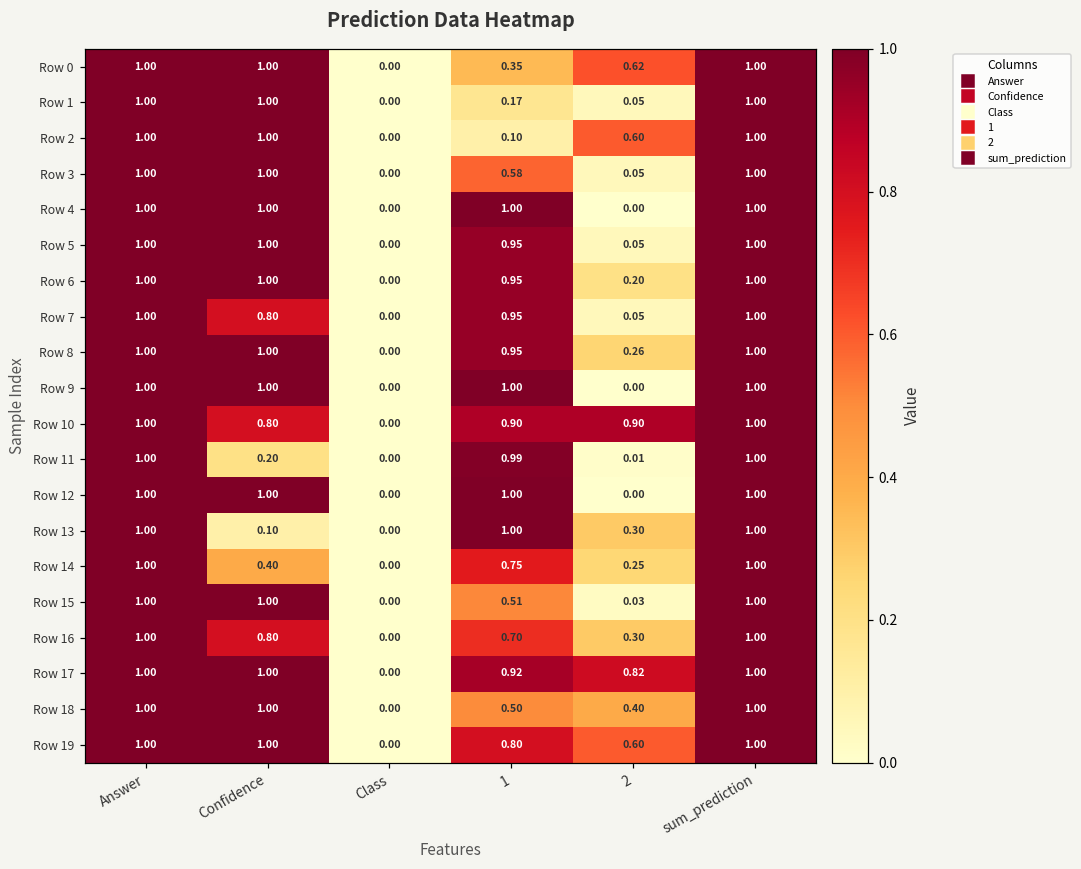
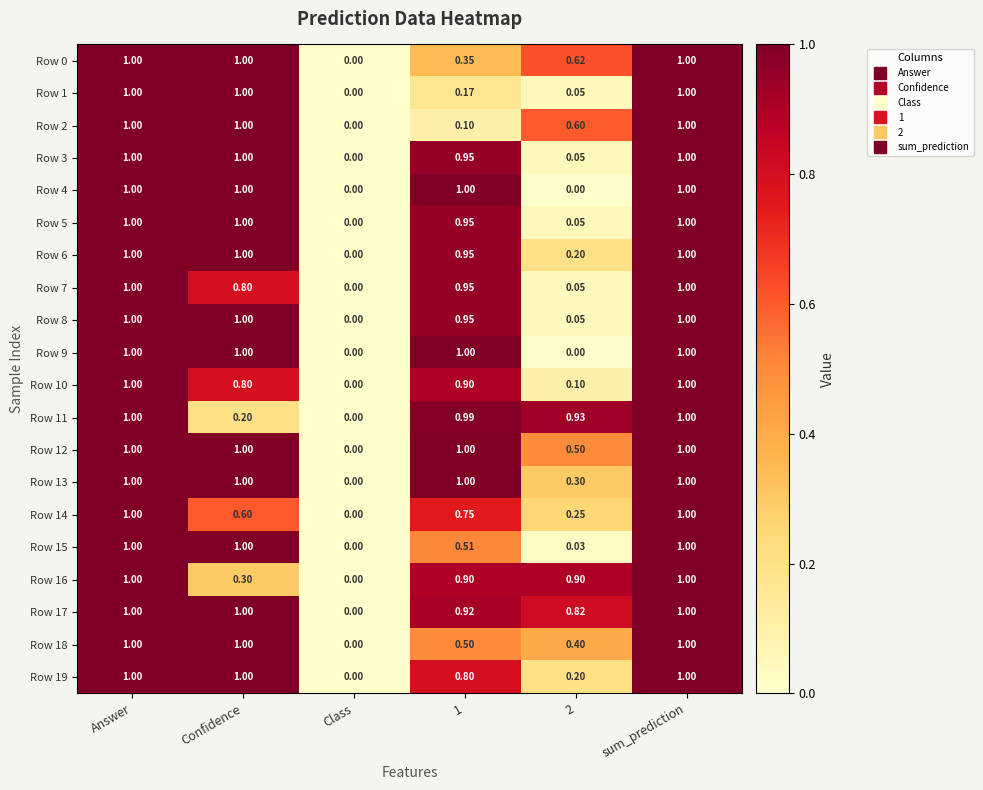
  {
    "Row 0": {
      "Answer": 1.00,
      "Confidence": 1.00,
      "Class": 0.00,
      "1": 0.35,
      "2": 0.62,
      "sum_prediction": 1.00
    },
    "Row 1": {
      "Answer": 1.00,
      "Confidence": 1.00,
      "Class": 0.00,
      "1": 0.17,
      "2": 0.05,
      "sum_prediction": 1.00
    },
    "Row 2": {
      "Answer": 1.00,
      "Confidence": 1.00,
      "Class": 0.00,
      "1": 0.10,
      "2": 0.60,
      "sum_prediction": 1.00
    },
    "Row 3": {
      "Answer": 1.00,
      "Confidence": 1.00,
      "Class": 0.00,
-     "1": 0.58,
+     "1": 0.95,
      "2": 0.05,
      "sum_prediction": 1.00
    },
    "Row 4": {
      "Answer": 1.00,
      "Confidence": 1.00,
      "Class": 0.00,
      "1": 1.00,
      "2": 0.00,
      "sum_prediction": 1.00
    },
    "Row 5": {
      "Answer": 1.00,
      "Confidence": 1.00,
      "Class": 0.00,
      "1": 0.95,
      "2": 0.05,
      "sum_prediction": 1.00
    },
    "Row 6": {
      "Answer": 1.00,
      "Confidence": 1.00,
      "Class": 0.00,
      "1": 0.95,
      "2": 0.20,
      "sum_prediction": 1.00
    },
    "Row 7": {
      "Answer": 1.00,
      "Confidence": 0.80,
      "Class": 0.00,
      "1": 0.95,
      "2": 0.05,
      "sum_prediction": 1.00
    },
    "Row 8": {
      "Answer": 1.00,
      "Confidence": 1.00,
      "Class": 0.00,
      "1": 0.95,
-     "2": 0.26,
+     "2": 0.05,
      "sum_prediction": 1.00
    },
    "Row 9": {
      "Answer": 1.00,
      "Confidence": 1.00,
      "Class": 0.00,
      "1": 1.00,
      "2": 0.00,
      "sum_prediction": 1.00
    },
    "Row 10": {
      "Answer": 1.00,
      "Confidence": 0.80,
      "Class": 0.00,
      "1": 0.90,
-     "2": 0.90,
+     "2": 0.10,
      "sum_prediction": 1.00
    },
    "Row 11": {
      "Answer": 1.00,
      "Confidence": 0.20,
      "Class": 0.00,
      "1": 0.99,
-     "2": 0.01,
+     "2": 0.93,
      "sum_prediction": 1.00
    },
    "Row 12": {
      "Answer": 1.00,
      "Confidence": 1.00,
      "Class": 0.00,
      "1": 1.00,
-     "2": 0.00,
+     "2": 0.50,
      "sum_prediction": 1.00
    },
    "Row 13": {
      "Answer": 1.00,
-     "Confidence": 0.10,
+     "Confidence": 1.00,
      "Class": 0.00,
      "1": 1.00,
      "2": 0.30,
      "sum_prediction": 1.00
    },
    "Row 14": {
      "Answer": 1.00,
-     "Confidence": 0.40,
+     "Confidence": 0.60,
      "Class": 0.00,
      "1": 0.75,
      "2": 0.25,
      "sum_prediction": 1.00
    },
    "Row 15": {
      "Answer": 1.00,
      "Confidence": 1.00,
      "Class": 0.00,
      "1": 0.51,
      "2": 0.03,
      "sum_prediction": 1.00
    },
    "Row 16": {
      "Answer": 1.00,
-     "Confidence": 0.80,
+     "Confidence": 0.30,
      "Class": 0.00,
-     "1": 0.70,
-     "2": 0.30,
+     "1": 0.90,
+     "2": 0.90,
      "sum_prediction": 1.00
    },
    "Row 17": {
      "Answer": 1.00,
      "Confidence": 1.00,
      "Class": 0.00,
      "1": 0.92,
      "2": 0.82,
      "sum_prediction": 1.00
    },
    "Row 18": {
      "Answer": 1.00,
      "Confidence": 1.00,
      "Class": 0.00,
      "1": 0.50,
      "2": 0.40,
      "sum_prediction": 1.00
    },
    "Row 19": {
      "Answer": 1.00,
      "Confidence": 1.00,
      "Class": 0.00,
      "1": 0.80,
-     "2": 0.60,
+     "2": 0.20,
      "sum_prediction": 1.00
    }
  }
